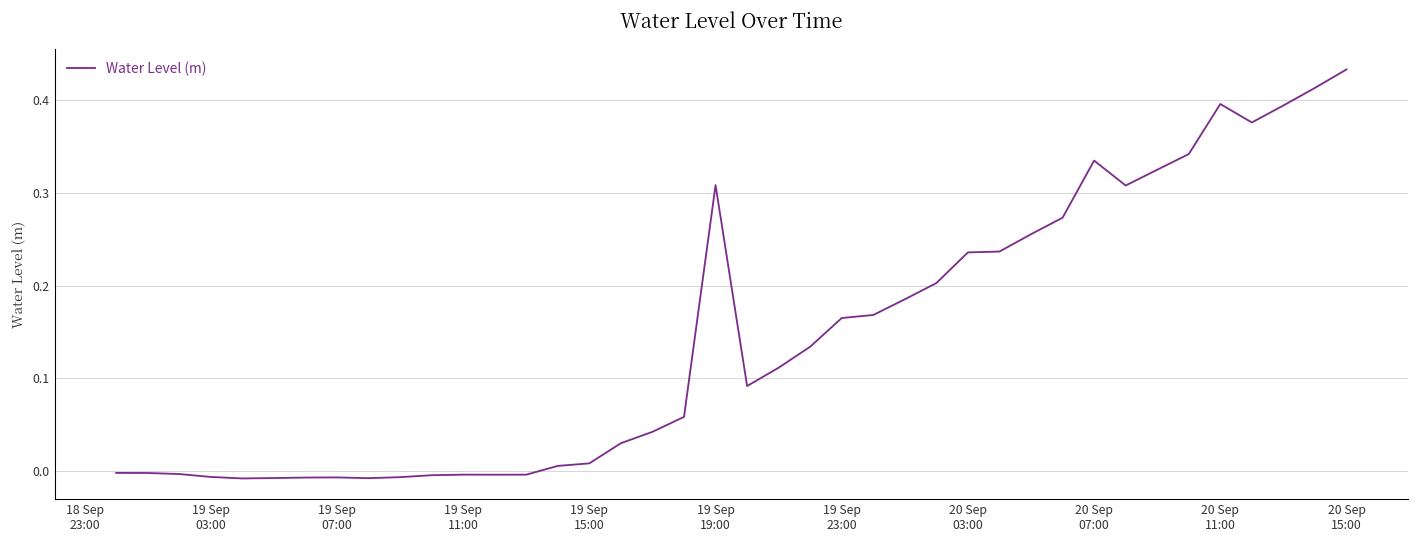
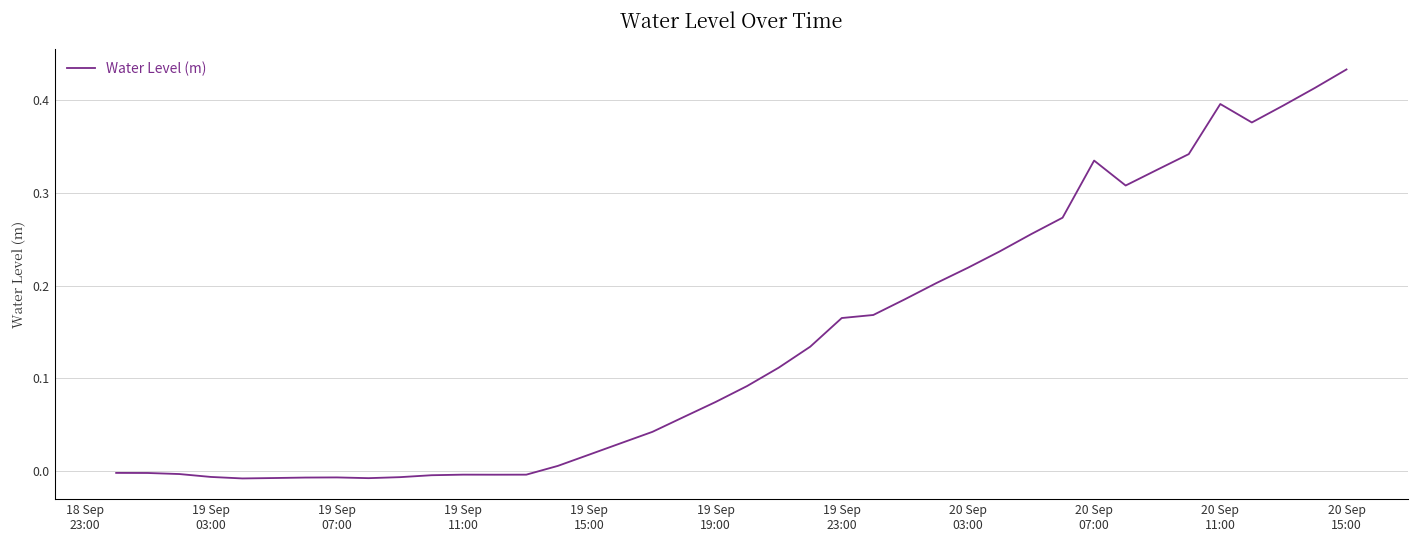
  {
    "19 Sep 03:00": -0.01,
    "19 Sep 07:00": -0.01,
    "19 Sep 11:00": 0.00,
-   "19 Sep 15:00": 0.01,
-   "19 Sep 19:00": 0.31,
+   "19 Sep 15:00": 0.02,
+   "19 Sep 19:00": 0.07,
    "19 Sep 23:00": 0.17,
-   "20 Sep 03:00": 0.24,
+   "20 Sep 03:00": 0.22,
    "20 Sep 07:00": 0.33,
    "20 Sep 11:00": 0.40,
    "20 Sep 15:00": 0.43
  }
